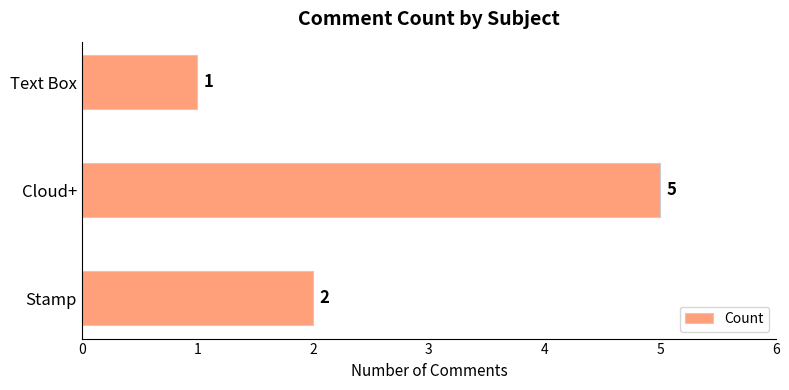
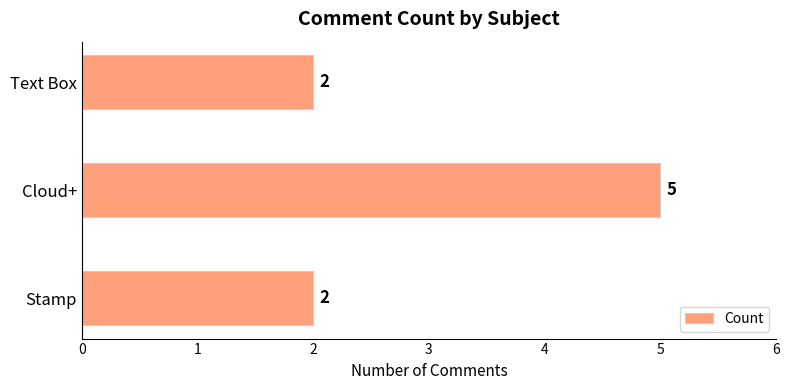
  {
-   "Text Box": 1,
+   "Text Box": 2,
    "Cloud+": 5,
    "Stamp": 2
  }
